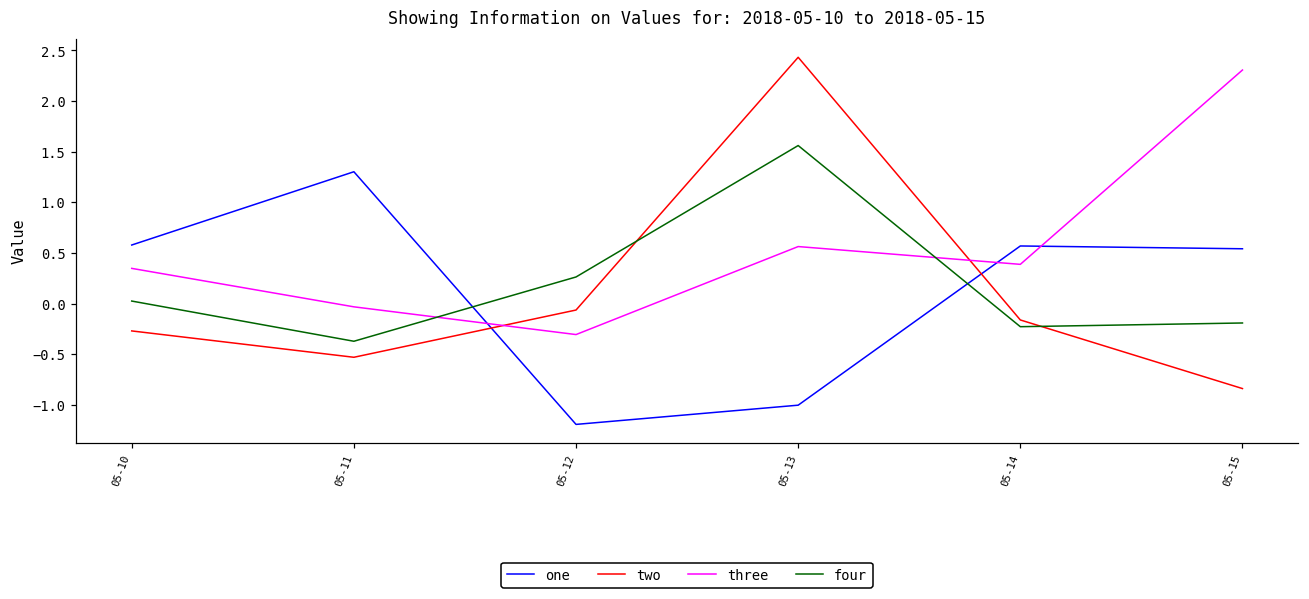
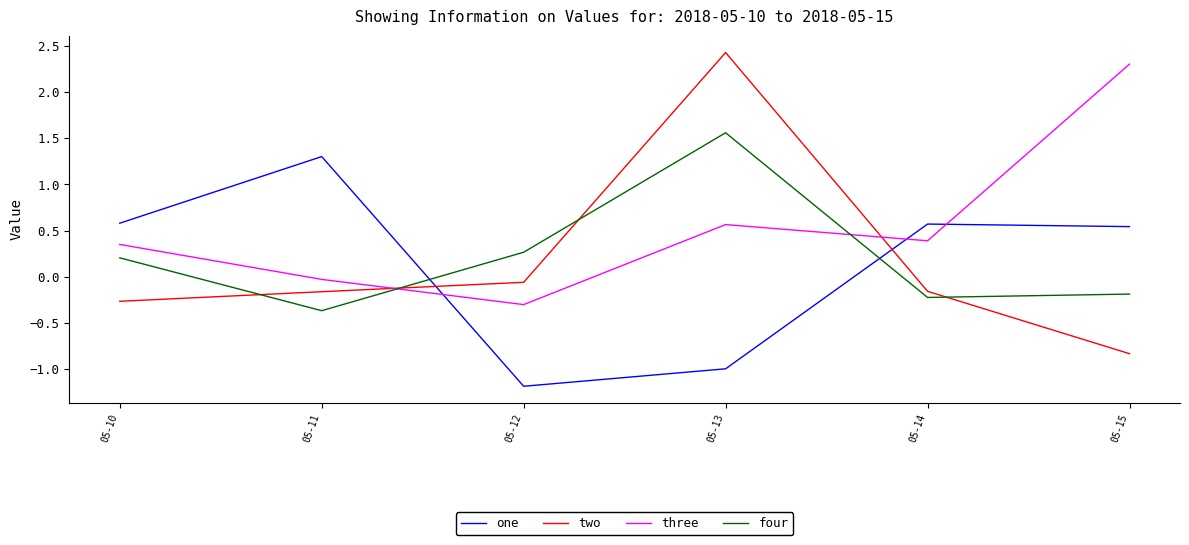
  {
    "one": {
      "05-10": 0.6,
      "05-11": 1.3,
      "05-12": -1.2,
      "05-13": -1.0,
      "05-14": 0.6,
      "05-15": 0.5
    },
    "two": {
      "05-10": -0.3,
-     "05-11": -0.5,
+     "05-11": -0.2,
      "05-12": -0.1,
      "05-13": 2.4,
      "05-14": -0.2,
      "05-15": -0.8
    },
    "three": {
      "05-10": 0.3,
      "05-11": 0.0,
      "05-12": -0.3,
      "05-13": 0.6,
      "05-14": 0.4,
      "05-15": 2.3
    },
    "four": {
-     "05-10": 0.0,
+     "05-10": 0.2,
      "05-11": -0.4,
      "05-12": 0.3,
      "05-13": 1.6,
      "05-14": -0.2,
      "05-15": -0.2
    }
  }
